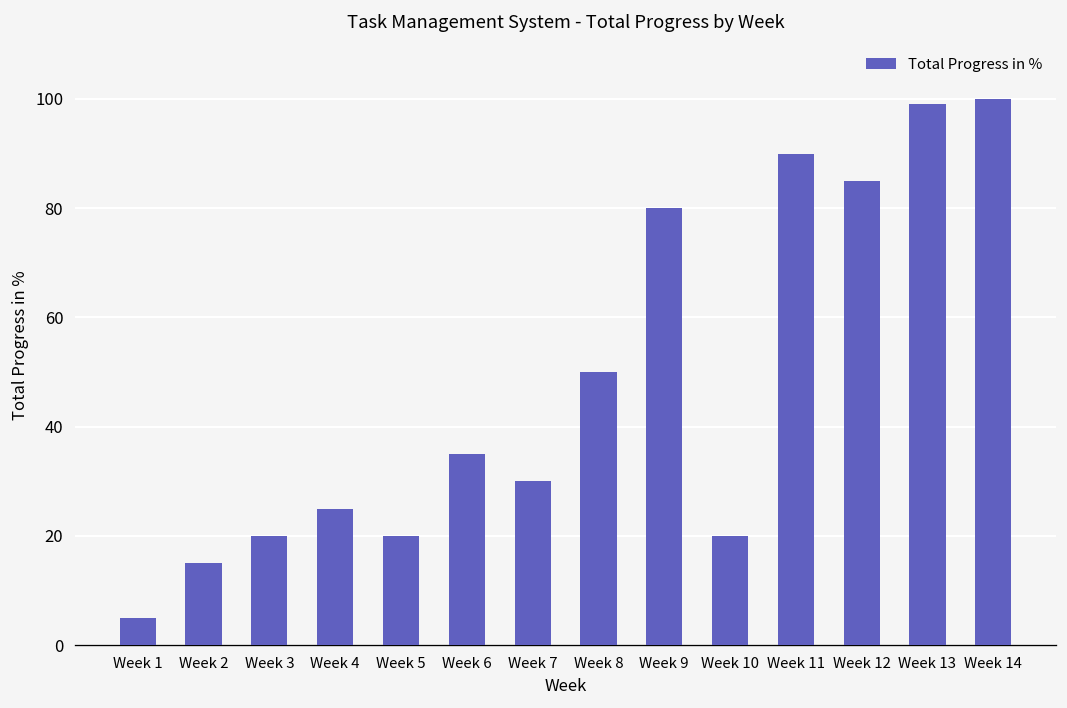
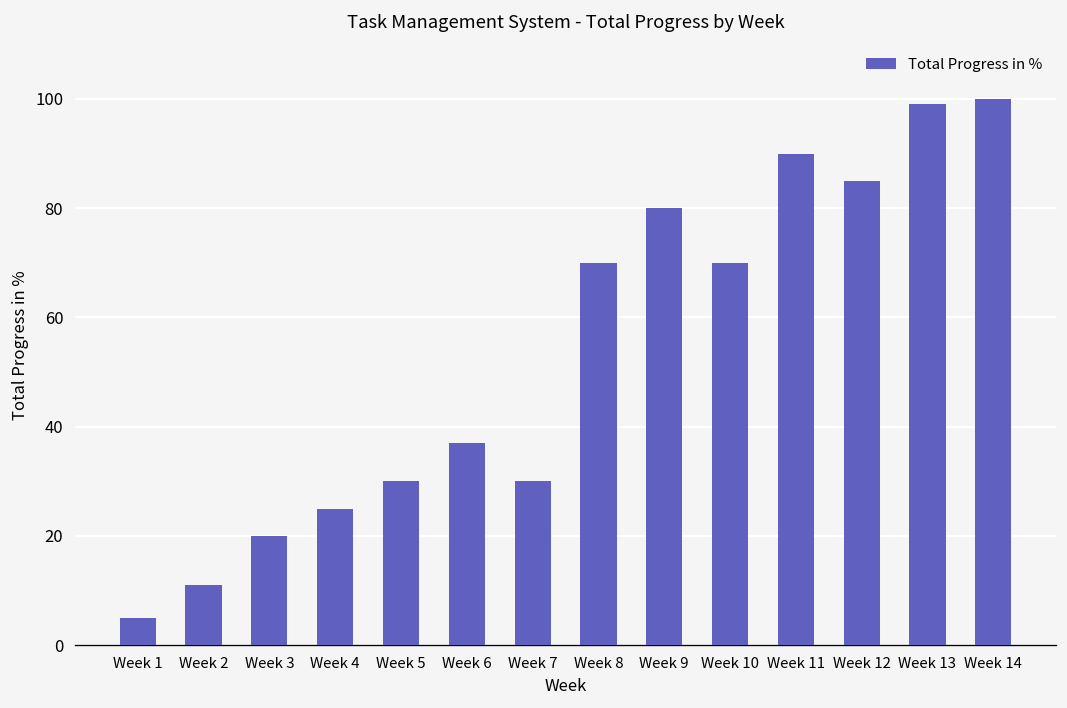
  {
    "Week 1": 5,
-   "Week 2": 15,
+   "Week 2": 11,
    "Week 3": 20,
    "Week 4": 25,
-   "Week 5": 20,
-   "Week 6": 35,
+   "Week 5": 30,
+   "Week 6": 37,
    "Week 7": 30,
-   "Week 8": 50,
+   "Week 8": 70,
    "Week 9": 80,
-   "Week 10": 20,
+   "Week 10": 70,
    "Week 11": 90,
    "Week 12": 85,
    "Week 13": 99,
    "Week 14": 100
  }
